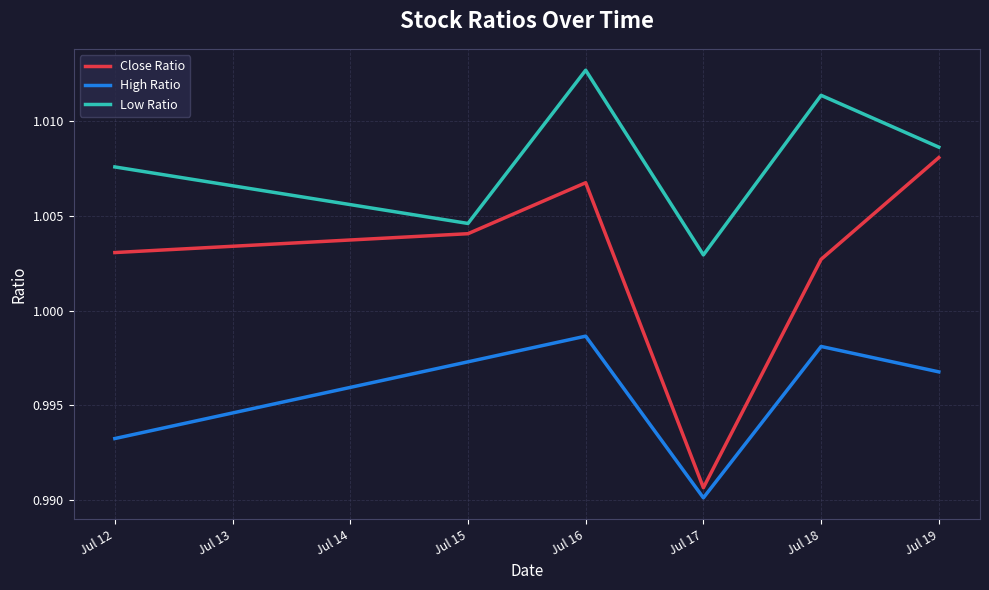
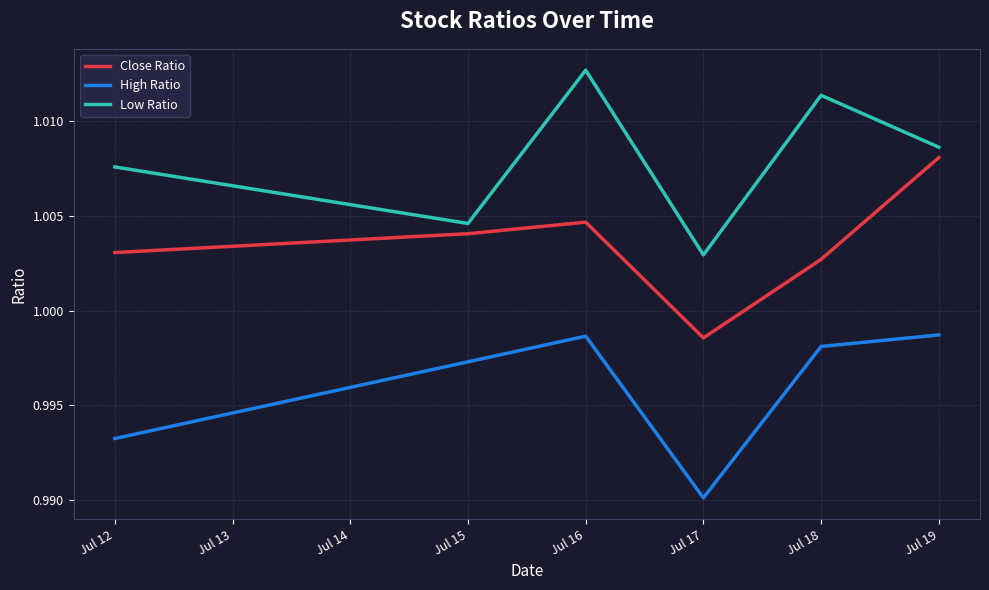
  {
    "Close Ratio": {
      "Jul 12": 1.0031,
      "Jul 15": 1.0041,
-     "Jul 16": 1.0068,
-     "Jul 17": 0.9906,
+     "Jul 16": 1.0047,
+     "Jul 17": 0.9986,
      "Jul 18": 1.0027,
      "Jul 19": 1.0081
    },
    "High Ratio": {
      "Jul 12": 0.9932,
      "Jul 15": 0.9973,
      "Jul 16": 0.9986,
      "Jul 17": 0.9901,
      "Jul 18": 0.9981,
-     "Jul 19": 0.9968
+     "Jul 19": 0.9987
    },
    "Low Ratio": {
      "Jul 12": 1.0076,
      "Jul 15": 1.0046,
      "Jul 16": 1.0127,
      "Jul 17": 1.0029,
      "Jul 18": 1.0114,
      "Jul 19": 1.0086
    }
  }
